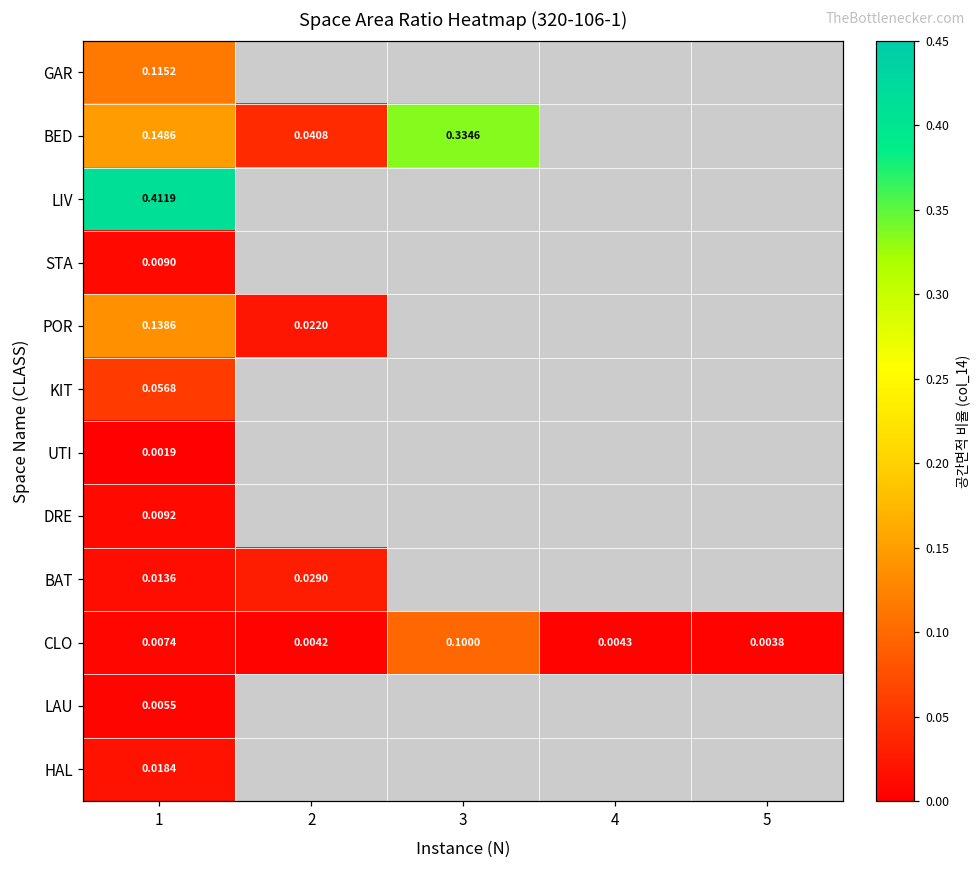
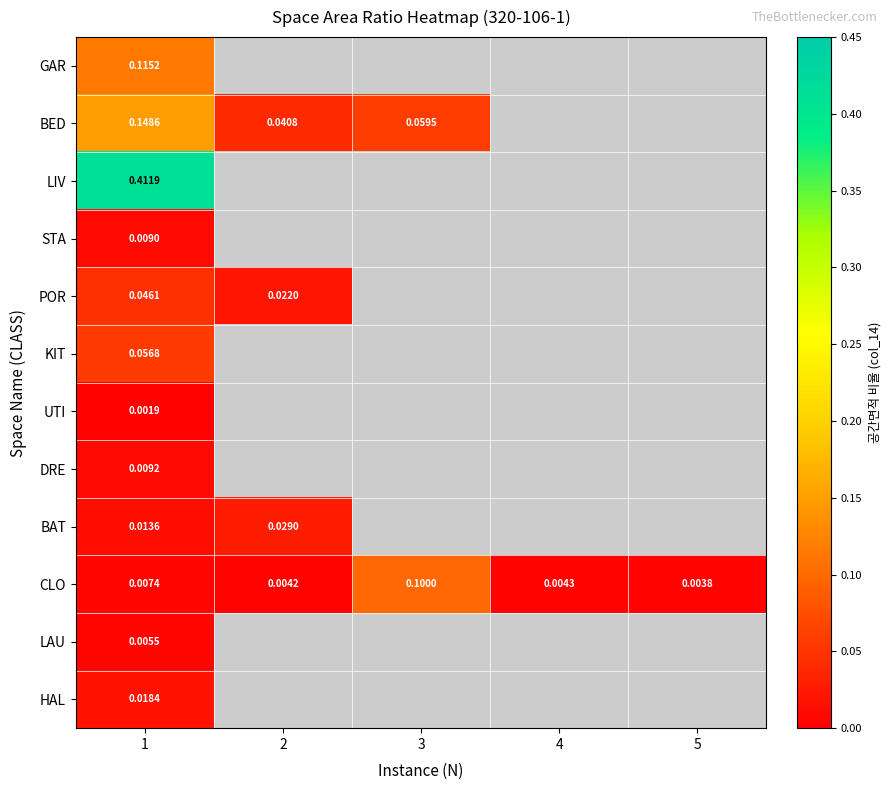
  {
    "GAR": {
      "1": 0.1152
    },
    "BED": {
      "1": 0.1486,
      "2": 0.0408,
-     "3": 0.3346
+     "3": 0.0595
    },
    "LIV": {
      "1": 0.4119
    },
    "STA": {
      "1": 0.0090
    },
    "POR": {
-     "1": 0.1386,
+     "1": 0.0461,
      "2": 0.0220
    },
    "KIT": {
      "1": 0.0568
    },
    "UTI": {
      "1": 0.0019
    },
    "DRE": {
      "1": 0.0092
    },
    "BAT": {
      "1": 0.0136,
      "2": 0.0290
    },
    "CLO": {
      "1": 0.0074,
      "2": 0.0042,
      "3": 0.1000,
      "4": 0.0043,
      "5": 0.0038
    },
    "LAU": {
      "1": 0.0055
    },
    "HAL": {
      "1": 0.0184
    }
  }
